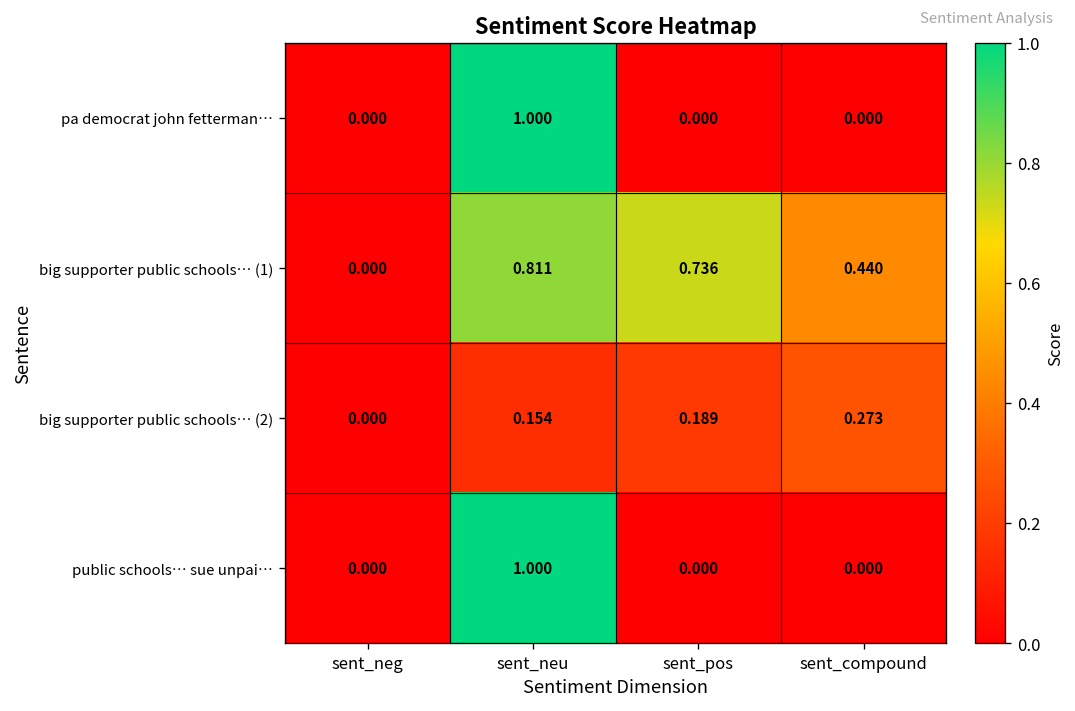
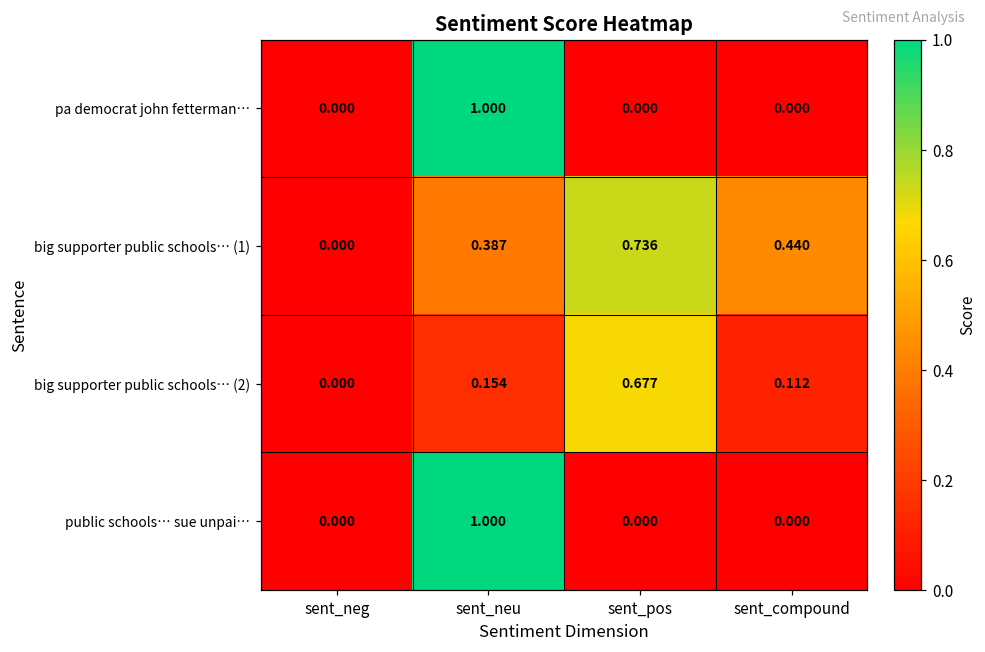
  {
    "pa democrat john fetterman…": {
      "sent_neg": 0.000,
      "sent_neu": 1.000,
      "sent_pos": 0.000,
      "sent_compound": 0.000
    },
    "big supporter public schools… (1)": {
      "sent_neg": 0.000,
-     "sent_neu": 0.811,
+     "sent_neu": 0.387,
      "sent_pos": 0.736,
      "sent_compound": 0.440
    },
    "big supporter public schools… (2)": {
      "sent_neg": 0.000,
      "sent_neu": 0.154,
-     "sent_pos": 0.189,
-     "sent_compound": 0.273
+     "sent_pos": 0.677,
+     "sent_compound": 0.112
    },
    "public schools… sue unpai…": {
      "sent_neg": 0.000,
      "sent_neu": 1.000,
      "sent_pos": 0.000,
      "sent_compound": 0.000
    }
  }
